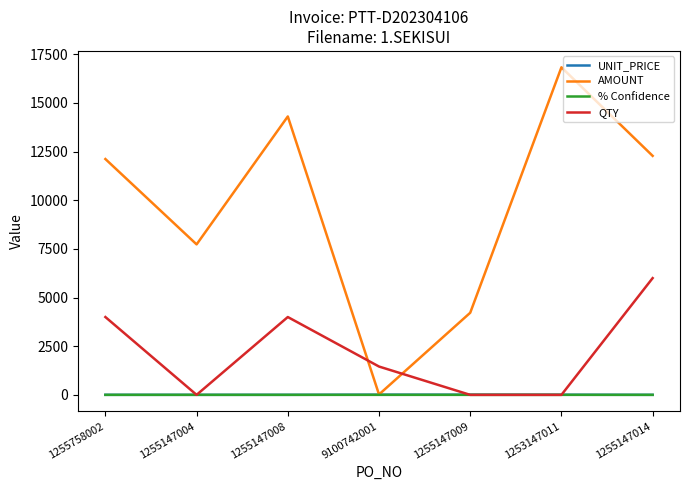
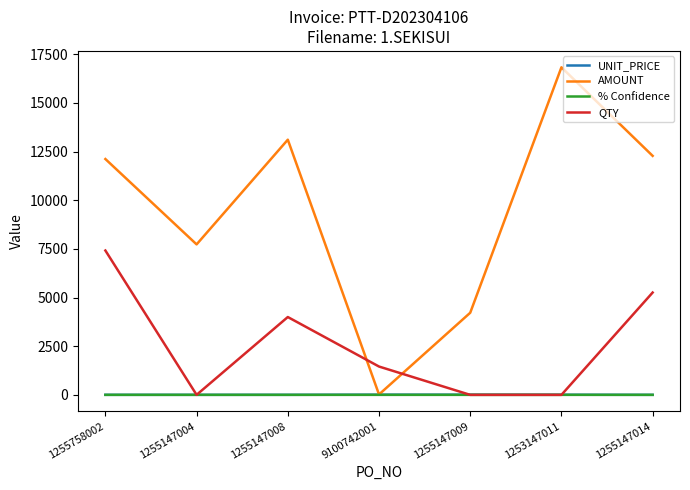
  {
    "% Confidence": {
      "1255758002": 0,
      "1255147008": 0,
      "1255147014": 0
    },
    "AMOUNT": {
      "1255758002": 12100,
      "1255147004": 7700,
-     "1255147008": 14300,
+     "1255147008": 13100,
      "1255147009": 4200,
      "1253147011": 16800,
      "1255147014": 12300
    },
    "QTY": {
-     "1255758002": 4000,
+     "1255758002": 7400,
      "1255147008": 4000,
      "9100742001": 1500,
-     "1255147014": 6000
+     "1255147014": 5300
    }
  }
